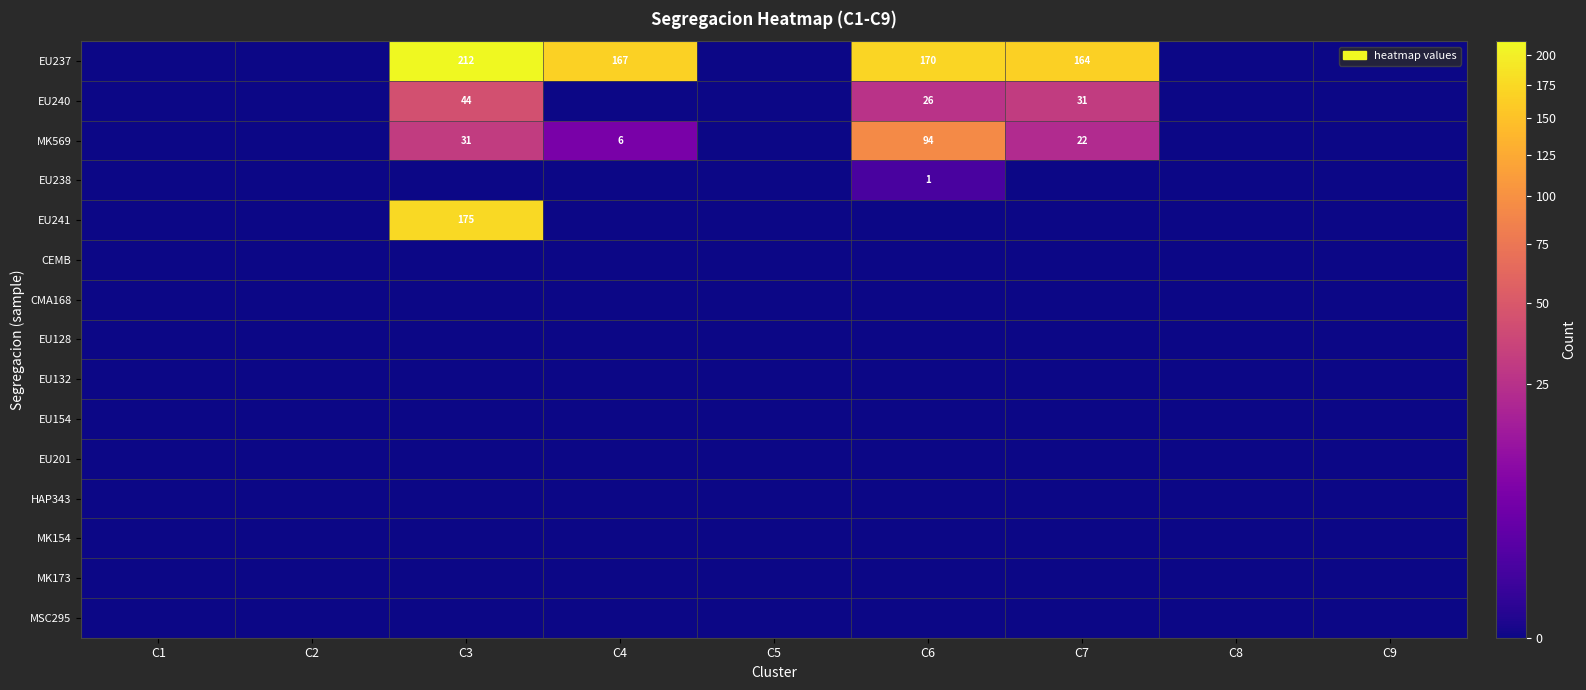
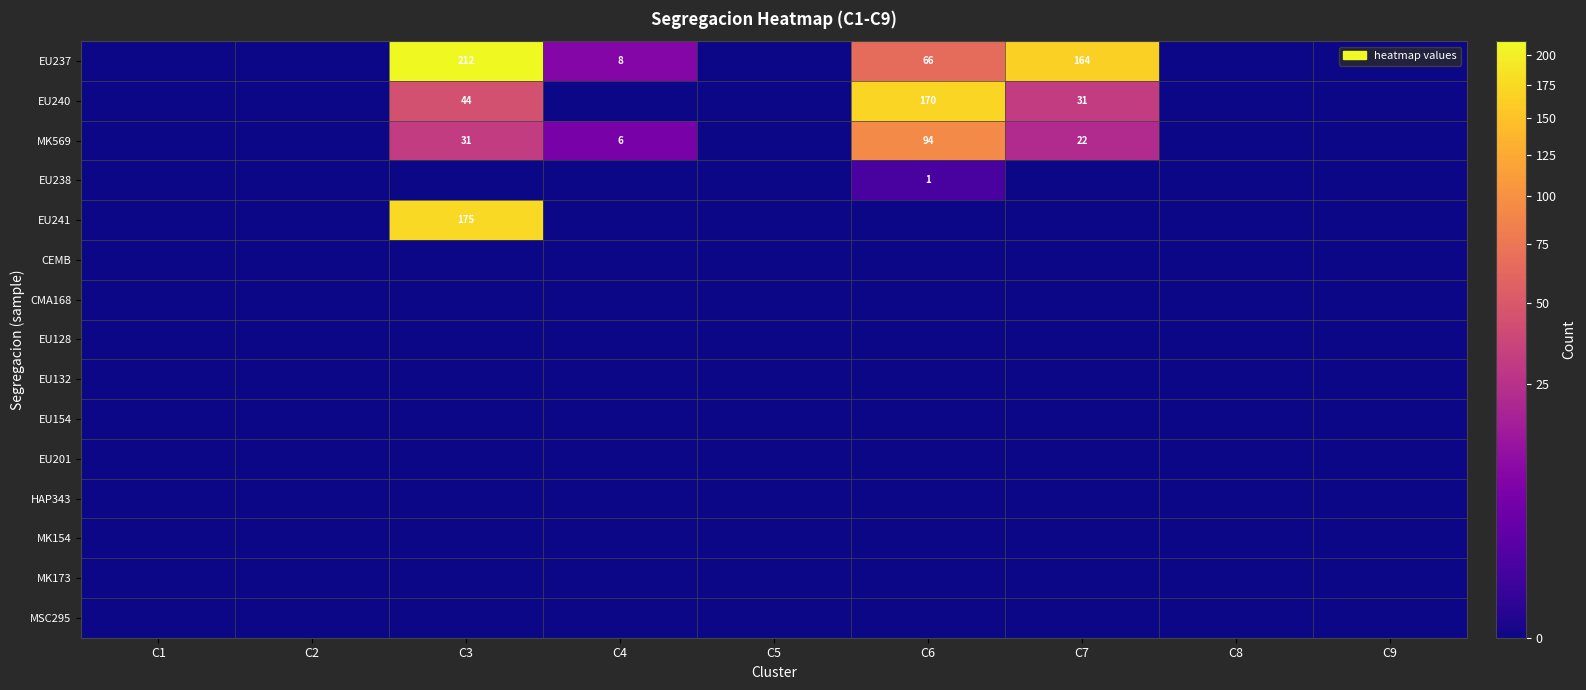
  {
    "EU237": {
      "C3": 212,
-     "C4": 167,
-     "C6": 170,
+     "C4": 8,
+     "C6": 66,
      "C7": 164
    },
    "EU240": {
      "C3": 44,
-     "C6": 26,
+     "C6": 170,
      "C7": 31
    },
    "MK569": {
      "C3": 31,
      "C4": 6,
      "C6": 94,
      "C7": 22
    },
    "EU238": {
      "C6": 1
    },
    "EU241": {
      "C3": 175
    }
  }
